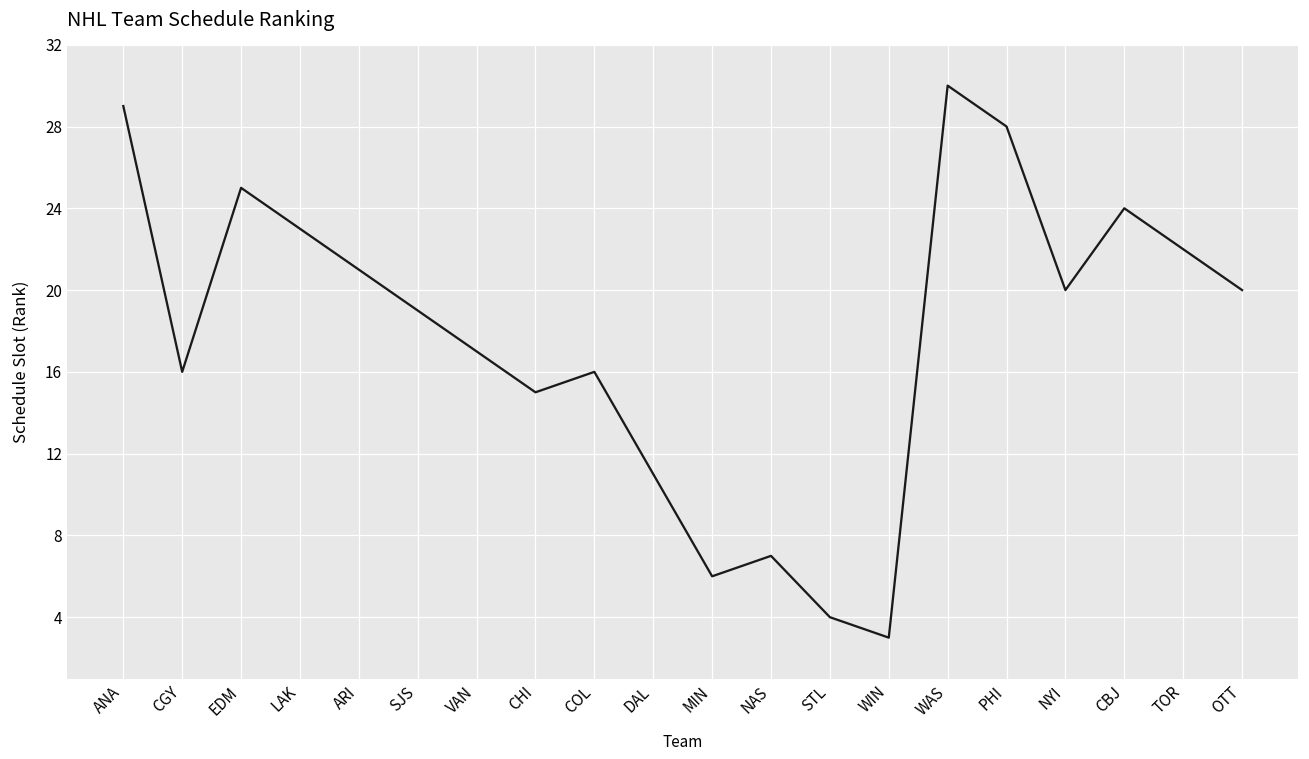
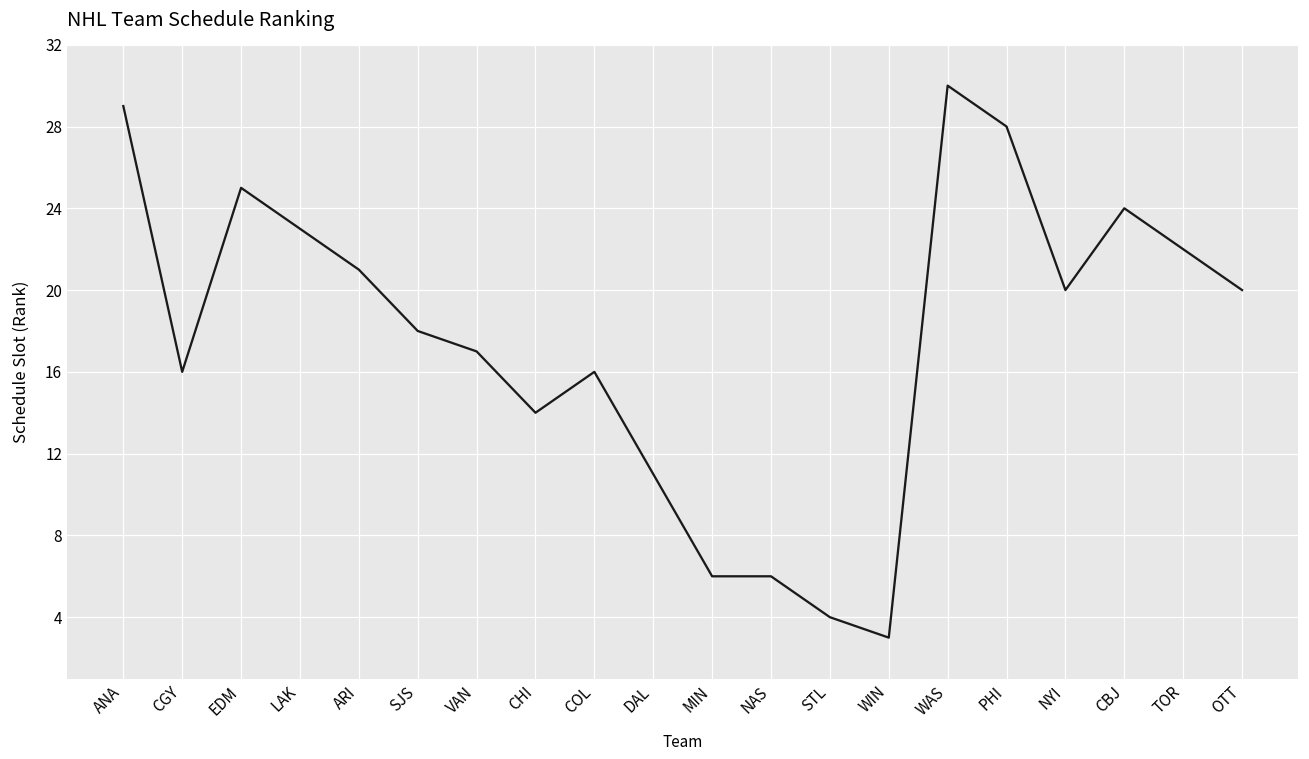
  {
    "ANA": 29,
    "CGY": 16,
    "EDM": 25,
    "LAK": 23,
    "ARI": 21,
-   "SJS": 19,
+   "SJS": 18,
    "VAN": 17,
-   "CHI": 15,
+   "CHI": 14,
    "COL": 16,
    "DAL": 11,
    "MIN": 6,
-   "NAS": 7,
+   "NAS": 6,
    "STL": 4,
    "WIN": 3,
    "WAS": 30,
    "PHI": 28,
    "NYI": 20,
    "CBJ": 24,
    "TOR": 22,
    "OTT": 20
  }
